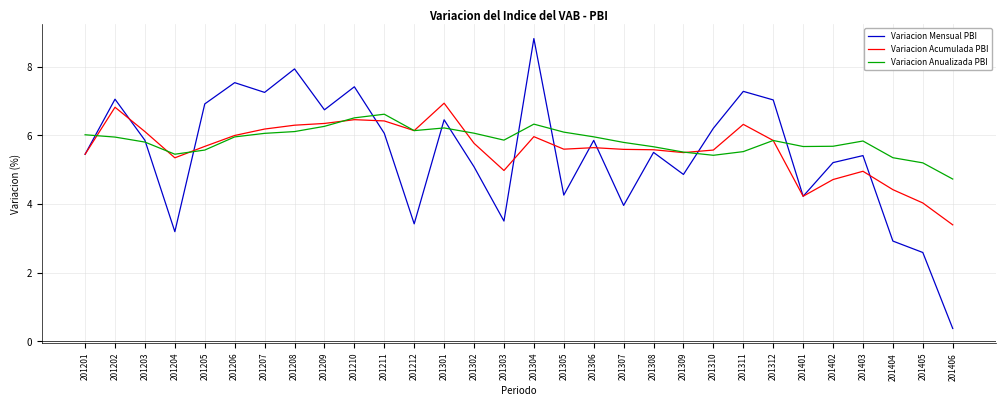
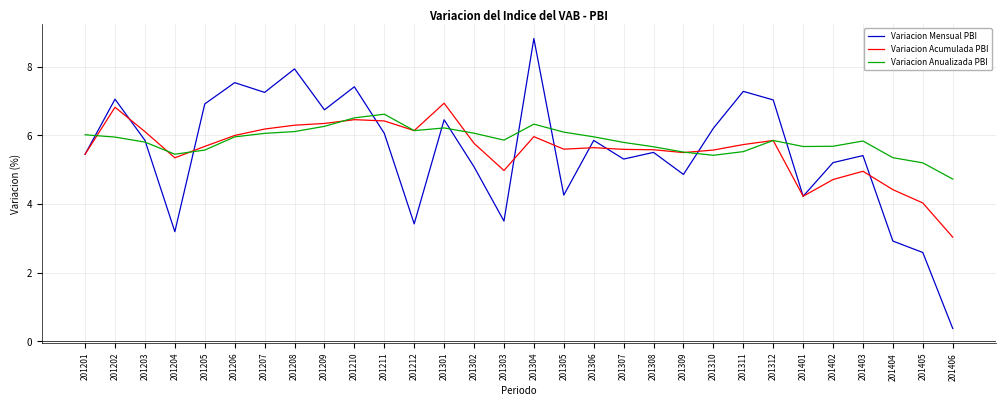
  {
    "Variacion Mensual PBI": {
      "201202": 7.1,
      "201204": 3.2,
      "201205": 6.9,
      "201206": 7.5,
      "201207": 7.3,
      "201208": 7.9,
      "201209": 6.7,
      "201210": 7.4,
      "201211": 6.1,
      "201212": 3.4,
      "201301": 6.5,
      "201302": 5.1,
      "201303": 3.5,
      "201304": 8.8,
      "201305": 4.3,
      "201306": 5.9,
-     "201307": 4.0,
+     "201307": 5.3,
      "201308": 5.5,
      "201309": 4.9,
      "201310": 6.2,
      "201311": 7.3,
      "201312": 7.0,
      "201402": 5.2,
      "201403": 5.4,
      "201404": 2.9,
      "201405": 2.6,
      "201406": 0.4
    },
    "Variacion Acumulada PBI": {
      "201202": 6.8,
      "201203": 6.1,
      "201204": 5.3,
      "201205": 5.7,
      "201207": 6.2,
      "201208": 6.3,
      "201209": 6.3,
      "201211": 6.4,
      "201301": 6.9,
      "201302": 5.8,
      "201303": 5.0,
      "201304": 6.0,
      "201305": 5.6,
      "201306": 5.6,
      "201307": 5.6,
      "201308": 5.6,
      "201310": 5.6,
-     "201311": 6.3,
+     "201311": 5.7,
      "201402": 4.7,
      "201403": 5.0,
      "201404": 4.4,
      "201405": 4.0,
-     "201406": 3.4
+     "201406": 3.0
    },
    "Variacion Anualizada PBI": {
      "201201": 6.0,
      "201202": 6.0,
      "201204": 5.5,
      "201205": 5.6,
      "201207": 6.1,
      "201208": 6.1,
      "201209": 6.3,
      "201211": 6.6,
      "201301": 6.2,
      "201302": 6.1,
      "201303": 5.9,
      "201304": 6.3,
      "201305": 6.1,
      "201306": 6.0,
      "201307": 5.8,
      "201308": 5.7,
      "201310": 5.4,
      "201311": 5.5,
      "201401": 5.7,
      "201402": 5.7,
      "201403": 5.8,
      "201404": 5.4,
      "201405": 5.2,
      "201406": 4.7
    }
  }
